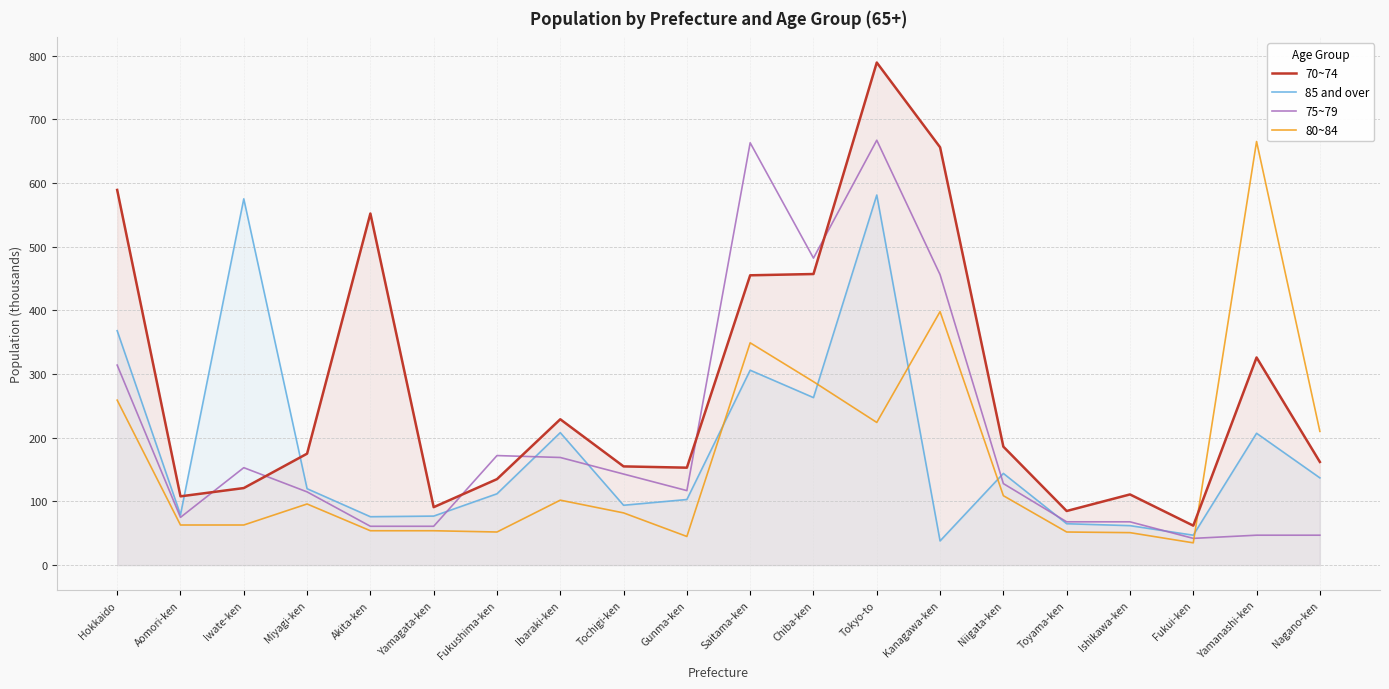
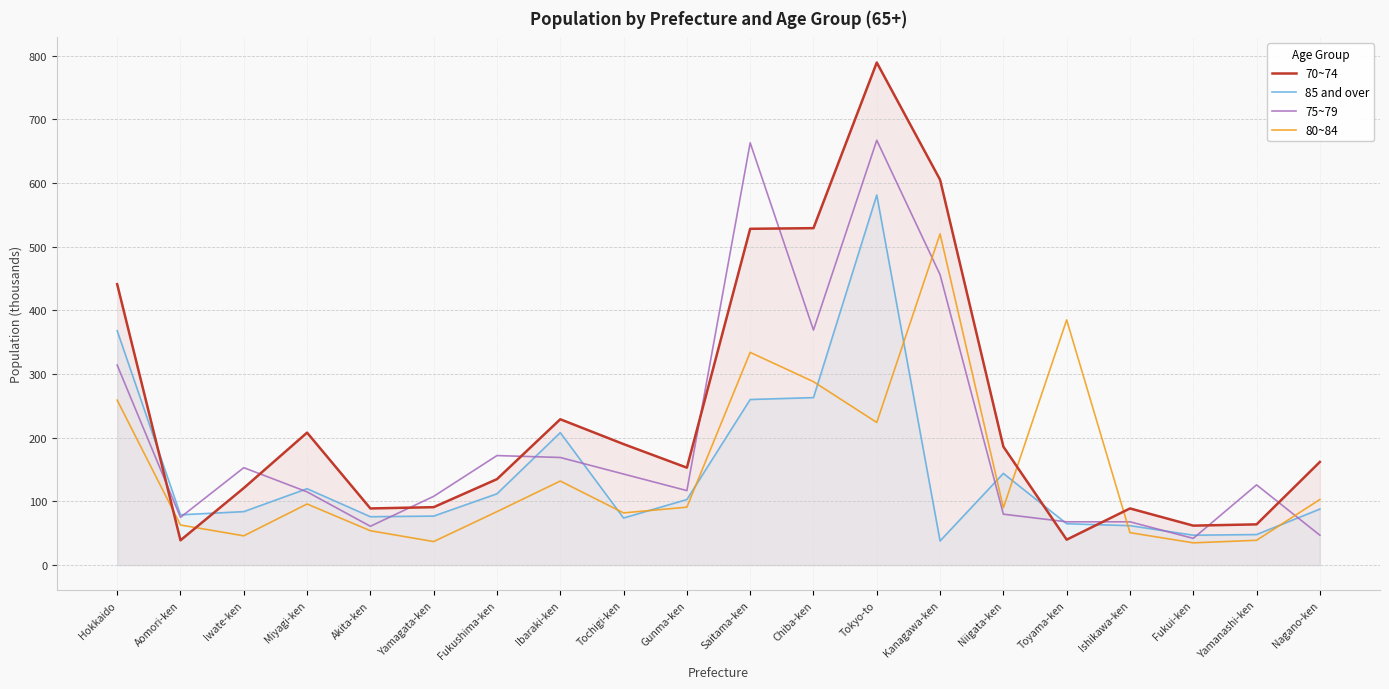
  {
    "70~74": {
-     "Hokkaido": 590,
-     "Aomori-ken": 110,
+     "Hokkaido": 440,
+     "Aomori-ken": 40,
      "Iwate-ken": 120,
-     "Miyagi-ken": 180,
-     "Akita-ken": 550,
+     "Miyagi-ken": 210,
+     "Akita-ken": 90,
      "Yamagata-ken": 90,
      "Fukushima-ken": 140,
      "Ibaraki-ken": 230,
-     "Tochigi-ken": 160,
+     "Tochigi-ken": 190,
      "Gunma-ken": 150,
-     "Saitama-ken": 460,
-     "Chiba-ken": 460,
+     "Saitama-ken": 530,
+     "Chiba-ken": 530,
      "Tokyo-to": 790,
-     "Kanagawa-ken": 660,
+     "Kanagawa-ken": 610,
      "Niigata-ken": 190,
-     "Toyama-ken": 90,
-     "Ishikawa-ken": 110,
+     "Toyama-ken": 40,
+     "Ishikawa-ken": 90,
      "Fukui-ken": 60,
-     "Yamanashi-ken": 330,
+     "Yamanashi-ken": 60,
      "Nagano-ken": 160
    },
    "85 and over": {
      "Hokkaido": 370,
      "Aomori-ken": 80,
-     "Iwate-ken": 580,
+     "Iwate-ken": 80,
      "Miyagi-ken": 120,
      "Akita-ken": 80,
      "Yamagata-ken": 80,
      "Fukushima-ken": 110,
      "Ibaraki-ken": 210,
-     "Tochigi-ken": 90,
+     "Tochigi-ken": 70,
      "Gunma-ken": 100,
-     "Saitama-ken": 310,
+     "Saitama-ken": 260,
      "Chiba-ken": 260,
      "Tokyo-to": 580,
      "Kanagawa-ken": 40,
      "Niigata-ken": 140,
      "Ishikawa-ken": 60,
      "Fukui-ken": 50,
-     "Yamanashi-ken": 210,
-     "Nagano-ken": 140
+     "Yamanashi-ken": 50,
+     "Nagano-ken": 90
    },
    "75~79": {
      "Hokkaido": 310,
      "Aomori-ken": 80,
      "Iwate-ken": 150,
      "Miyagi-ken": 120,
      "Akita-ken": 60,
-     "Yamagata-ken": 60,
+     "Yamagata-ken": 110,
      "Fukushima-ken": 170,
      "Ibaraki-ken": 170,
      "Tochigi-ken": 140,
      "Gunma-ken": 120,
      "Saitama-ken": 660,
-     "Chiba-ken": 480,
+     "Chiba-ken": 370,
      "Tokyo-to": 670,
      "Kanagawa-ken": 460,
-     "Niigata-ken": 130,
+     "Niigata-ken": 80,
      "Ishikawa-ken": 70,
      "Fukui-ken": 40,
-     "Yamanashi-ken": 50,
+     "Yamanashi-ken": 130,
      "Nagano-ken": 50
    },
    "80~84": {
      "Hokkaido": 260,
      "Aomori-ken": 60,
-     "Iwate-ken": 60,
+     "Iwate-ken": 50,
      "Miyagi-ken": 100,
      "Akita-ken": 50,
-     "Yamagata-ken": 50,
-     "Fukushima-ken": 50,
-     "Ibaraki-ken": 100,
+     "Yamagata-ken": 40,
+     "Fukushima-ken": 80,
+     "Ibaraki-ken": 130,
      "Tochigi-ken": 80,
-     "Gunma-ken": 50,
-     "Saitama-ken": 350,
+     "Gunma-ken": 90,
+     "Saitama-ken": 330,
      "Chiba-ken": 290,
      "Tokyo-to": 220,
-     "Kanagawa-ken": 400,
-     "Niigata-ken": 110,
-     "Toyama-ken": 50,
+     "Kanagawa-ken": 520,
+     "Niigata-ken": 90,
+     "Toyama-ken": 390,
      "Ishikawa-ken": 50,
      "Fukui-ken": 40,
-     "Yamanashi-ken": 670,
-     "Nagano-ken": 210
+     "Yamanashi-ken": 40,
+     "Nagano-ken": 100
    }
  }
